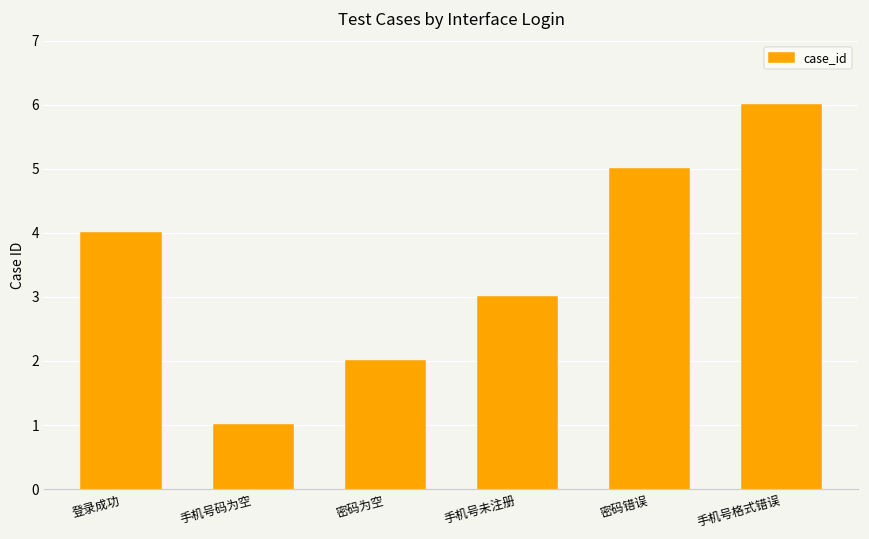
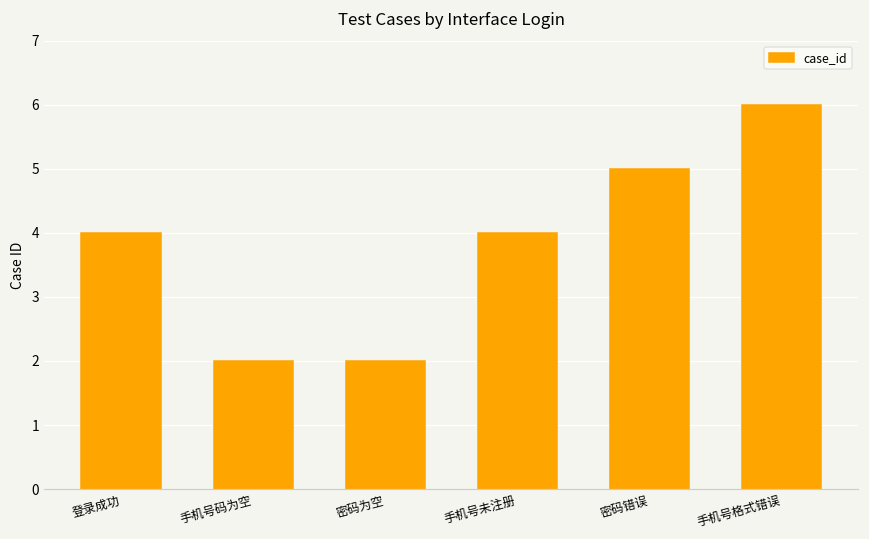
  {
    "登录成功": 4,
-   "手机号码为空": 1,
+   "手机号码为空": 2,
    "密码为空": 2,
-   "手机号未注册": 3,
+   "手机号未注册": 4,
    "密码错误": 5,
    "手机号格式错误": 6
  }
